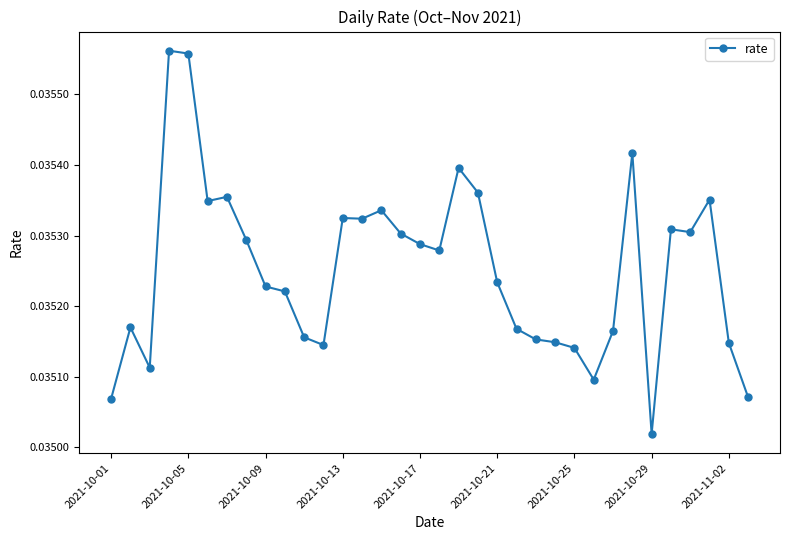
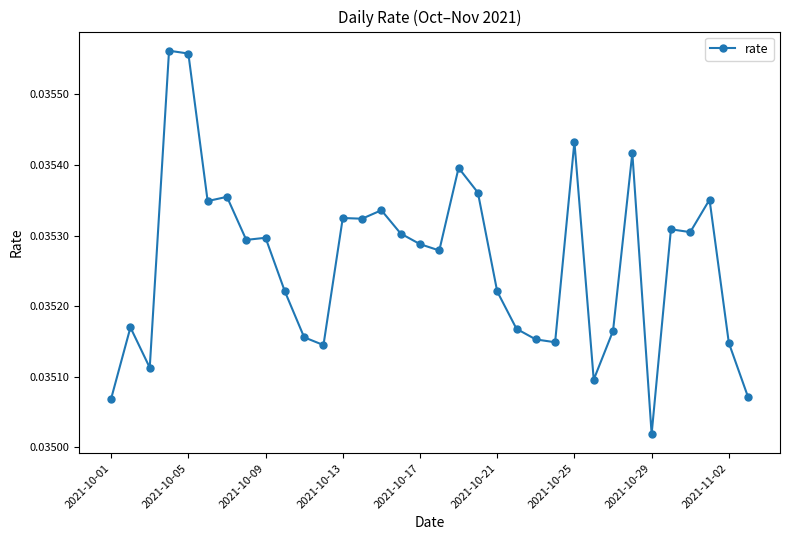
  {
    "2021-10-01": 0.03507,
    "2021-10-05": 0.03556,
-   "2021-10-09": 0.03523,
+   "2021-10-09": 0.03530,
    "2021-10-13": 0.03533,
    "2021-10-17": 0.03529,
-   "2021-10-21": 0.03523,
-   "2021-10-25": 0.03514,
+   "2021-10-21": 0.03522,
+   "2021-10-25": 0.03543,
    "2021-10-29": 0.03502,
    "2021-11-02": 0.03515
  }
